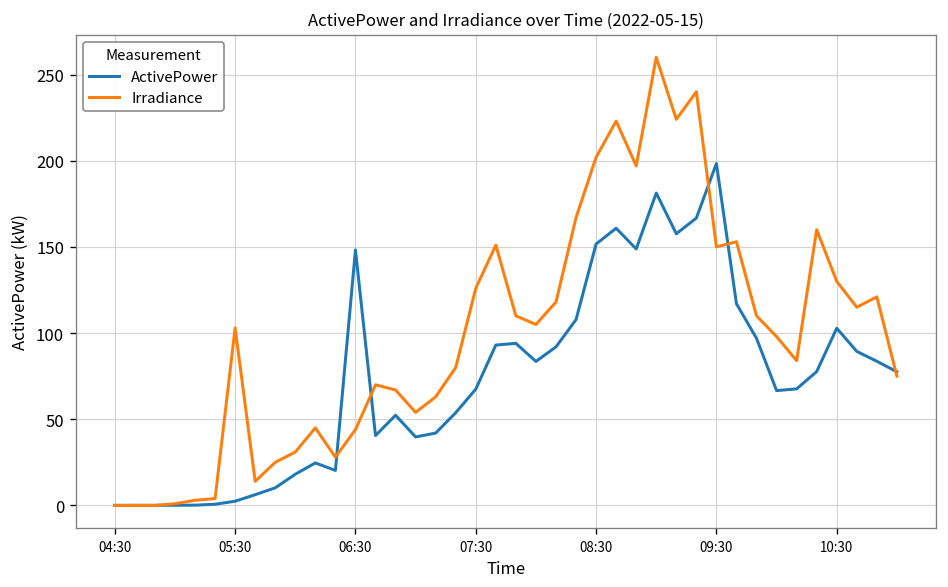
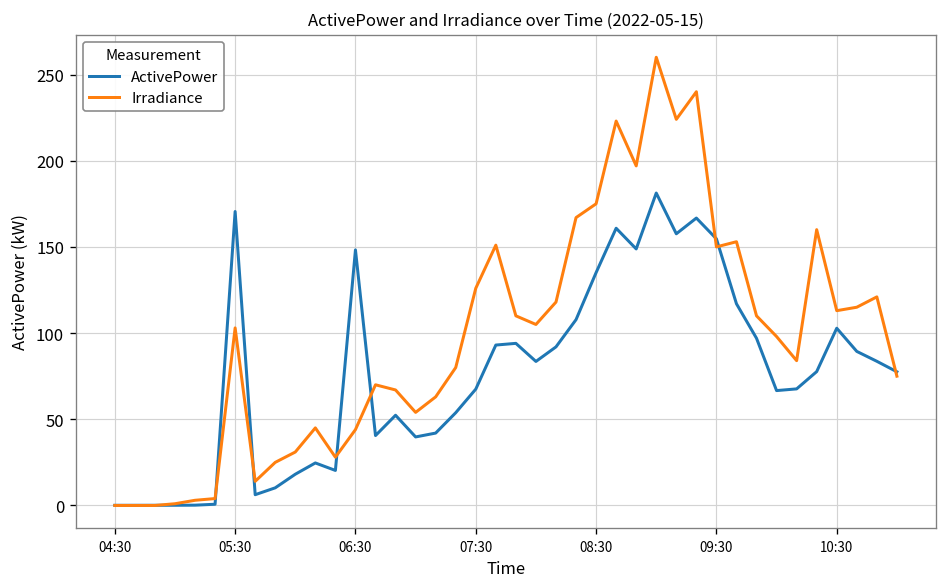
  {
    "ActivePower": {
-     "05:30": 2,
+     "05:30": 171,
      "06:30": 148,
      "07:30": 67,
-     "08:30": 152,
-     "09:30": 198,
+     "08:30": 135,
+     "09:30": 155,
      "10:30": 103
    },
    "Irradiance": {
      "05:30": 103,
      "06:30": 44,
      "07:30": 126,
-     "08:30": 202,
+     "08:30": 175,
      "09:30": 150,
-     "10:30": 130
+     "10:30": 113
    }
  }
